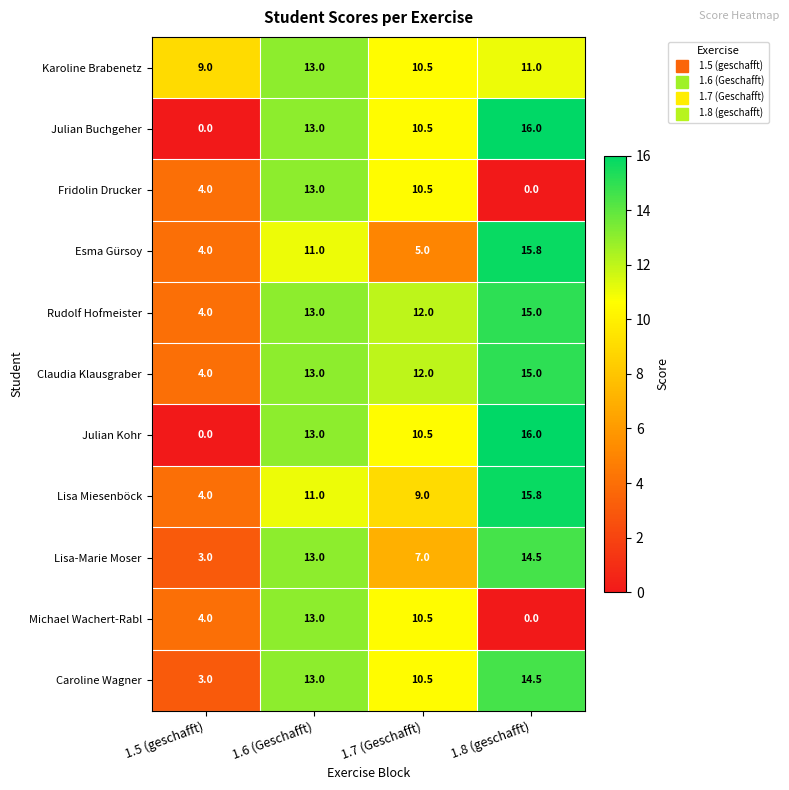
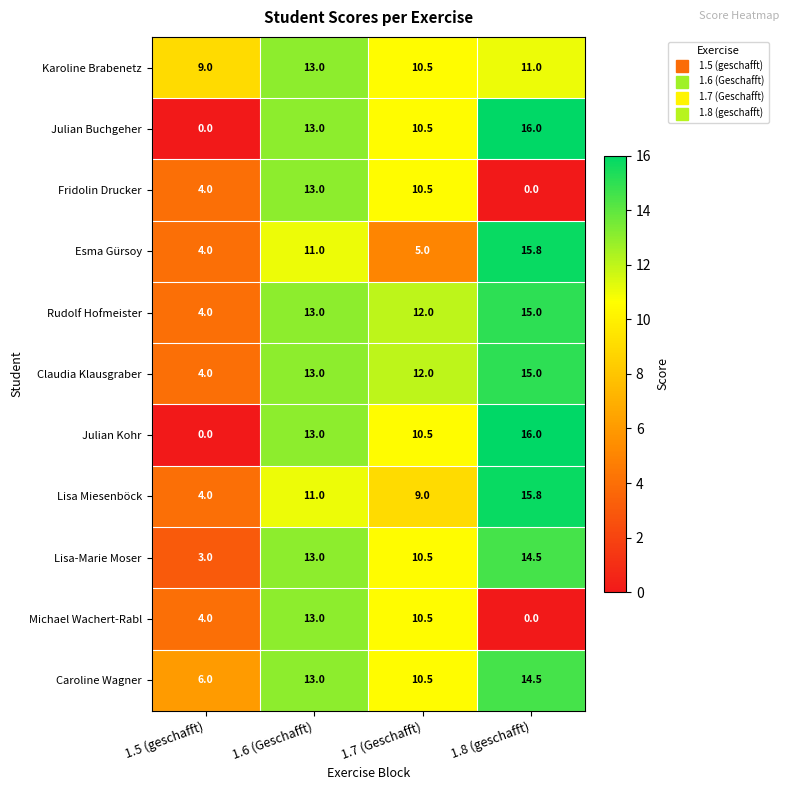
  {
    "Karoline Brabenetz": {
      "1.5 (geschafft)": 9.0,
      "1.6 (Geschafft)": 13.0,
      "1.7 (Geschafft)": 10.5,
      "1.8 (geschafft)": 11.0
    },
    "Julian Buchgeher": {
      "1.5 (geschafft)": 0.0,
      "1.6 (Geschafft)": 13.0,
      "1.7 (Geschafft)": 10.5,
      "1.8 (geschafft)": 16.0
    },
    "Fridolin Drucker": {
      "1.5 (geschafft)": 4.0,
      "1.6 (Geschafft)": 13.0,
      "1.7 (Geschafft)": 10.5,
      "1.8 (geschafft)": 0.0
    },
    "Esma Gürsoy": {
      "1.5 (geschafft)": 4.0,
      "1.6 (Geschafft)": 11.0,
      "1.7 (Geschafft)": 5.0,
      "1.8 (geschafft)": 15.8
    },
    "Rudolf Hofmeister": {
      "1.5 (geschafft)": 4.0,
      "1.6 (Geschafft)": 13.0,
      "1.7 (Geschafft)": 12.0,
      "1.8 (geschafft)": 15.0
    },
    "Claudia Klausgraber": {
      "1.5 (geschafft)": 4.0,
      "1.6 (Geschafft)": 13.0,
      "1.7 (Geschafft)": 12.0,
      "1.8 (geschafft)": 15.0
    },
    "Julian Kohr": {
      "1.5 (geschafft)": 0.0,
      "1.6 (Geschafft)": 13.0,
      "1.7 (Geschafft)": 10.5,
      "1.8 (geschafft)": 16.0
    },
    "Lisa Miesenböck": {
      "1.5 (geschafft)": 4.0,
      "1.6 (Geschafft)": 11.0,
      "1.7 (Geschafft)": 9.0,
      "1.8 (geschafft)": 15.8
    },
    "Lisa-Marie Moser": {
      "1.5 (geschafft)": 3.0,
      "1.6 (Geschafft)": 13.0,
-     "1.7 (Geschafft)": 7.0,
+     "1.7 (Geschafft)": 10.5,
      "1.8 (geschafft)": 14.5
    },
    "Michael Wachert-Rabl": {
      "1.5 (geschafft)": 4.0,
      "1.6 (Geschafft)": 13.0,
      "1.7 (Geschafft)": 10.5,
      "1.8 (geschafft)": 0.0
    },
    "Caroline Wagner": {
-     "1.5 (geschafft)": 3.0,
+     "1.5 (geschafft)": 6.0,
      "1.6 (Geschafft)": 13.0,
      "1.7 (Geschafft)": 10.5,
      "1.8 (geschafft)": 14.5
    }
  }
